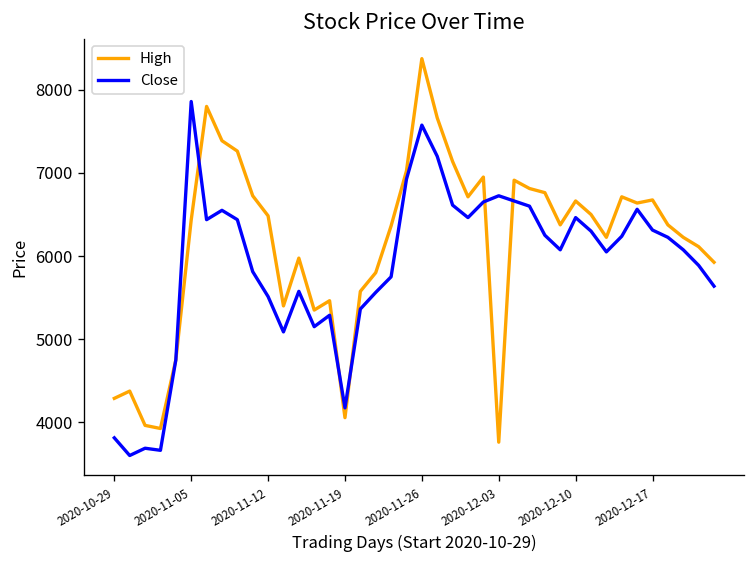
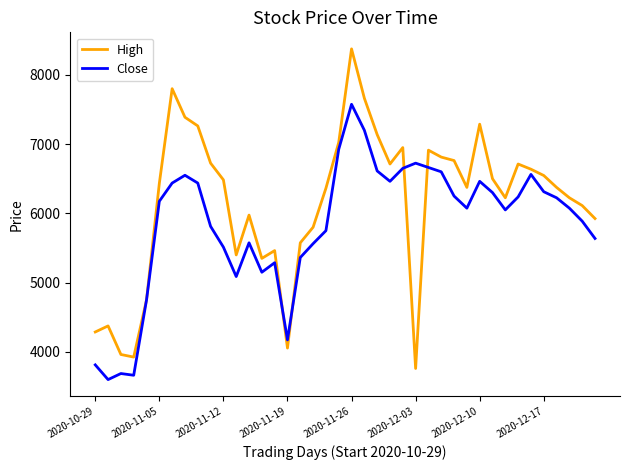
  {
    "High": {
      "2020-10-29": 4300,
      "2020-11-05": 6400,
      "2020-11-12": 6500,
      "2020-11-19": 4100,
      "2020-11-26": 8400,
      "2020-12-03": 3800,
-     "2020-12-10": 6700,
-     "2020-12-17": 6700
+     "2020-12-10": 7300,
+     "2020-12-17": 6500
    },
    "Close": {
      "2020-10-29": 3800,
-     "2020-11-05": 7900,
+     "2020-11-05": 6200,
      "2020-11-12": 5500,
      "2020-11-19": 4200,
      "2020-11-26": 7600,
      "2020-12-03": 6700,
      "2020-12-10": 6500,
      "2020-12-17": 6300
    }
  }
